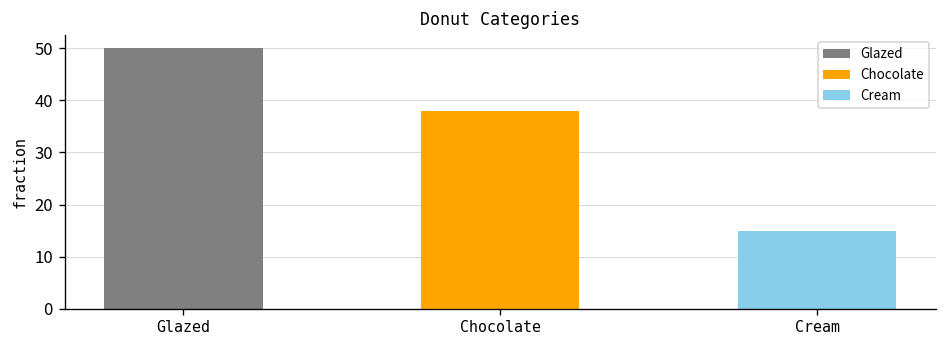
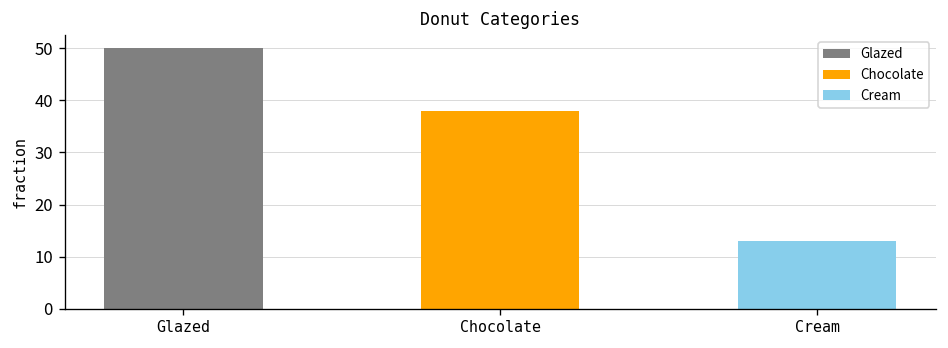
  {
    "Glazed": 50,
    "Chocolate": 38,
-   "Cream": 15
+   "Cream": 13
  }
